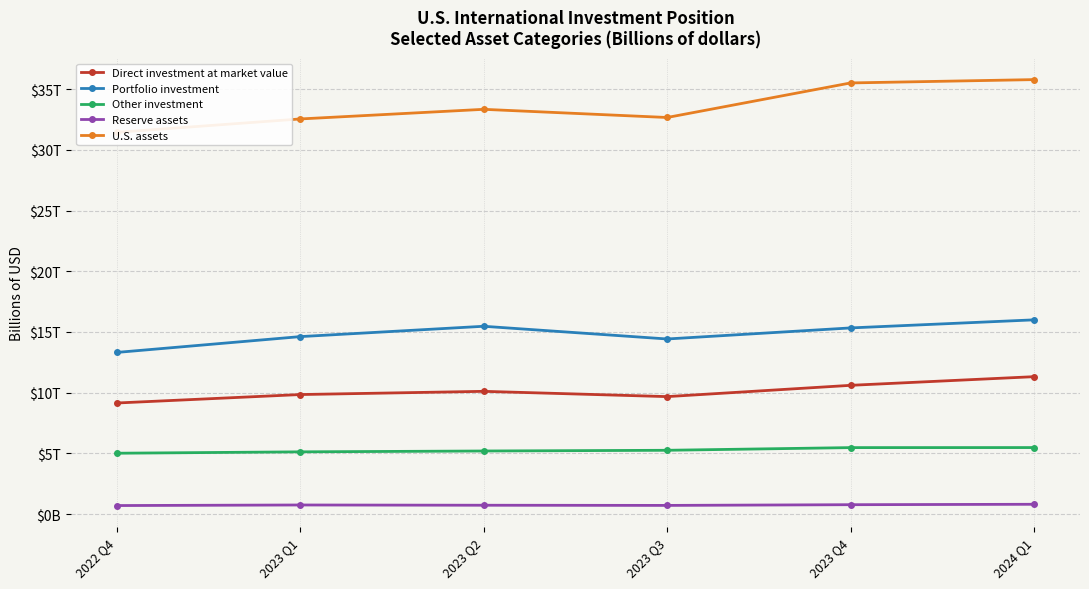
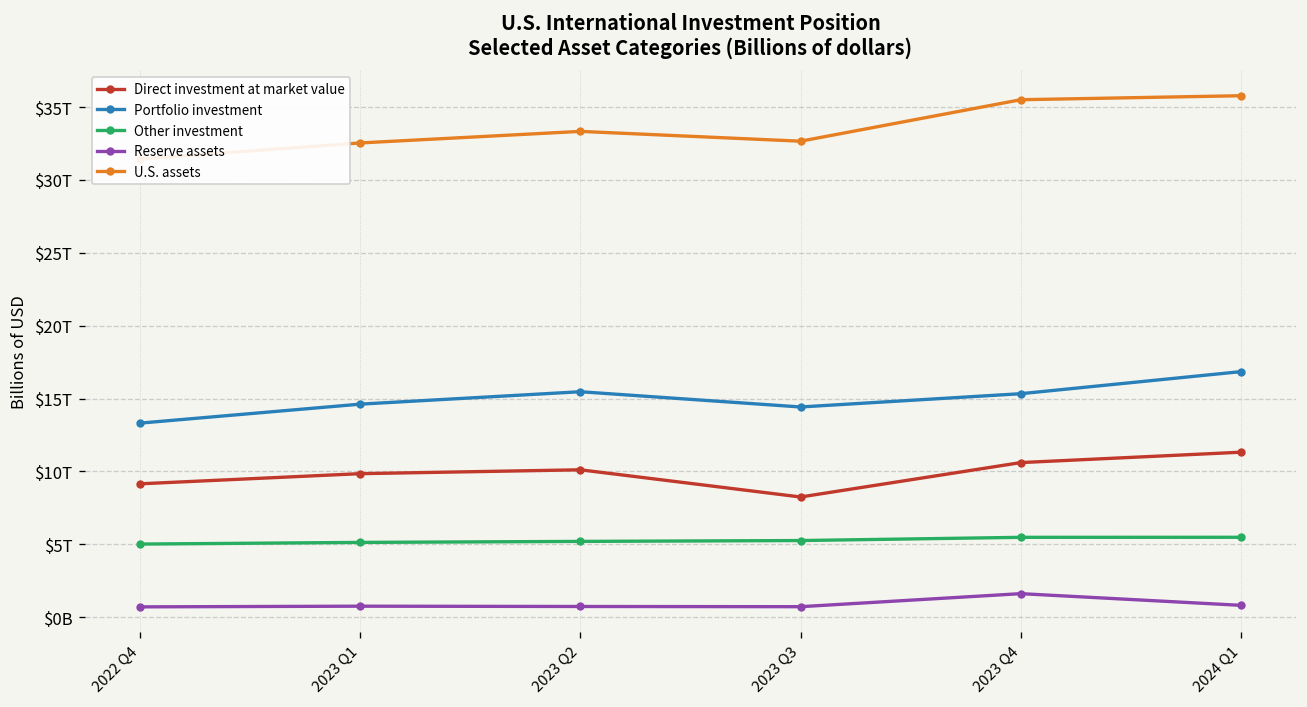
  {
    "Direct investment at market value": {
      "2022 Q4": "$9.2T",
      "2023 Q1": "$9.8T",
      "2023 Q2": "$10.1T",
-     "2023 Q3": "$9.7T",
+     "2023 Q3": "$8.2T",
      "2023 Q4": "$10.6T",
      "2024 Q1": "$11.3T"
    },
    "Portfolio investment": {
      "2022 Q4": "$13.3T",
      "2023 Q1": "$14.6T",
      "2023 Q2": "$15.5T",
      "2023 Q3": "$14.4T",
      "2023 Q4": "$15.3T",
-     "2024 Q1": "$16.0T"
+     "2024 Q1": "$16.8T"
    },
    "Other investment": {
      "2022 Q4": "$5.0T",
      "2023 Q1": "$5.1T",
      "2023 Q2": "$5.2T",
      "2023 Q3": "$5.3T",
      "2023 Q4": "$5.5T",
      "2024 Q1": "$5.5T"
    },
    "Reserve assets": {
      "2022 Q4": "$0.7T",
      "2023 Q1": "$0.8T",
      "2023 Q2": "$0.7T",
      "2023 Q3": "$0.7T",
-     "2023 Q4": "$0.8T",
+     "2023 Q4": "$1.6T",
      "2024 Q1": "$0.8T"
    },
    "U.S. assets": {
      "2023 Q1": "$32.5T",
      "2023 Q2": "$33.3T",
      "2023 Q3": "$32.7T",
      "2023 Q4": "$35.5T",
      "2024 Q1": "$35.8T"
    }
  }
